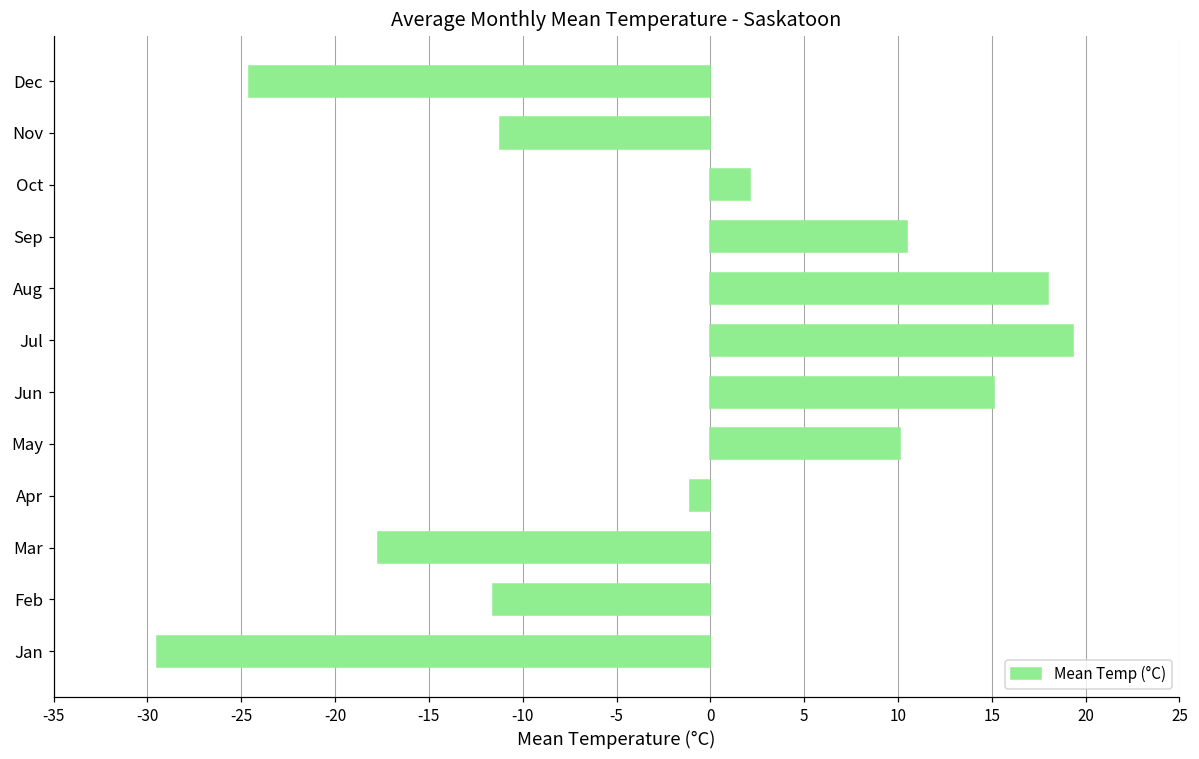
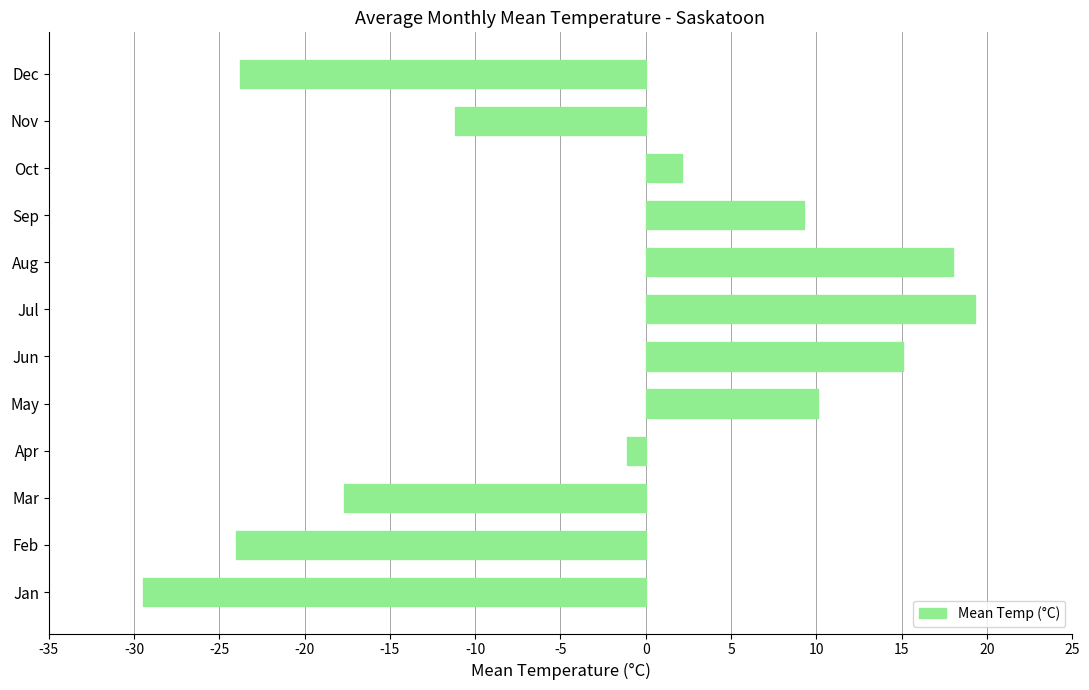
  {
-   "Dec": -24.6,
+   "Dec": -23.8,
    "Nov": -11.2,
    "Oct": 2.1,
-   "Sep": 10.5,
+   "Sep": 9.3,
    "Aug": 18.0,
    "Jul": 19.3,
    "Jun": 15.1,
    "May": 10.1,
    "Apr": -1.1,
    "Mar": -17.7,
-   "Feb": -11.6,
+   "Feb": -24.0,
    "Jan": -29.5
  }
